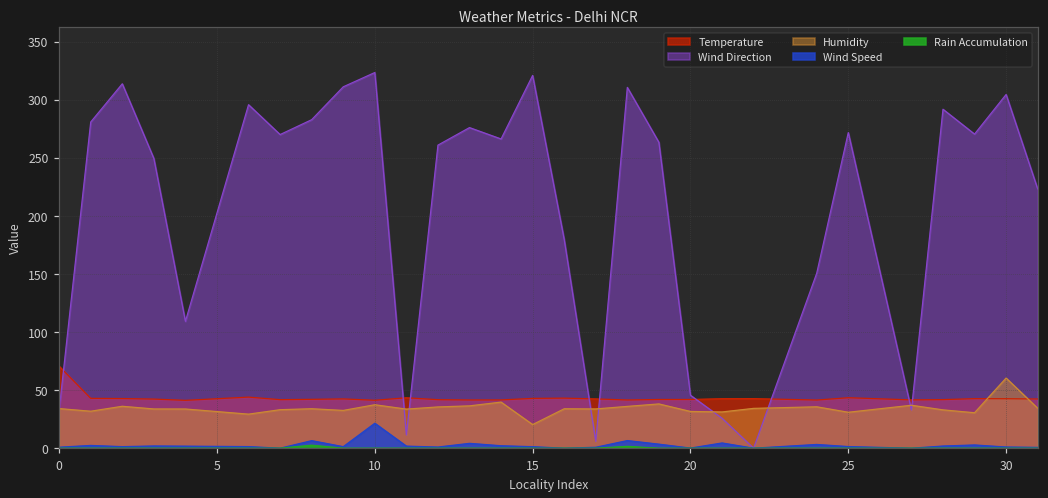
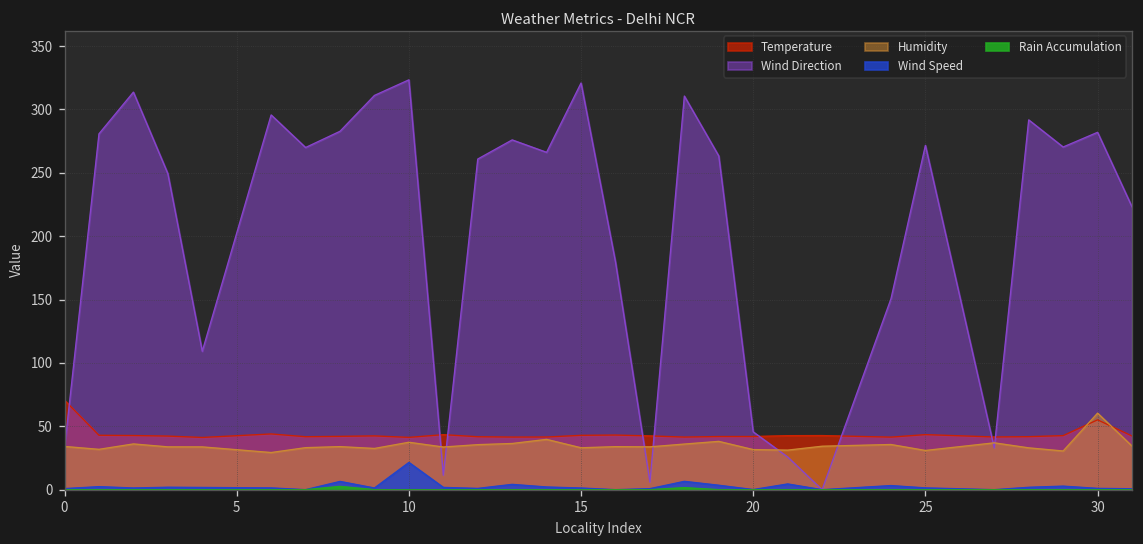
  {
    "Temperature": {
      "0": 71,
      "10": 41,
      "15": 43,
      "20": 42,
      "25": 43,
-     "30": 43
+     "30": 55
    },
    "Wind Direction": {
      "10": 323,
      "15": 321,
      "20": 46,
      "25": 272,
-     "30": 305
+     "30": 282
    },
    "Humidity": {
      "10": 37,
-     "15": 20,
+     "15": 33,
      "20": 32,
      "25": 31,
      "30": 60
    },
    "Wind Speed": {
      "10": 22
    },
    "Rain Accumulation": {
      "10": 0
    }
  }
